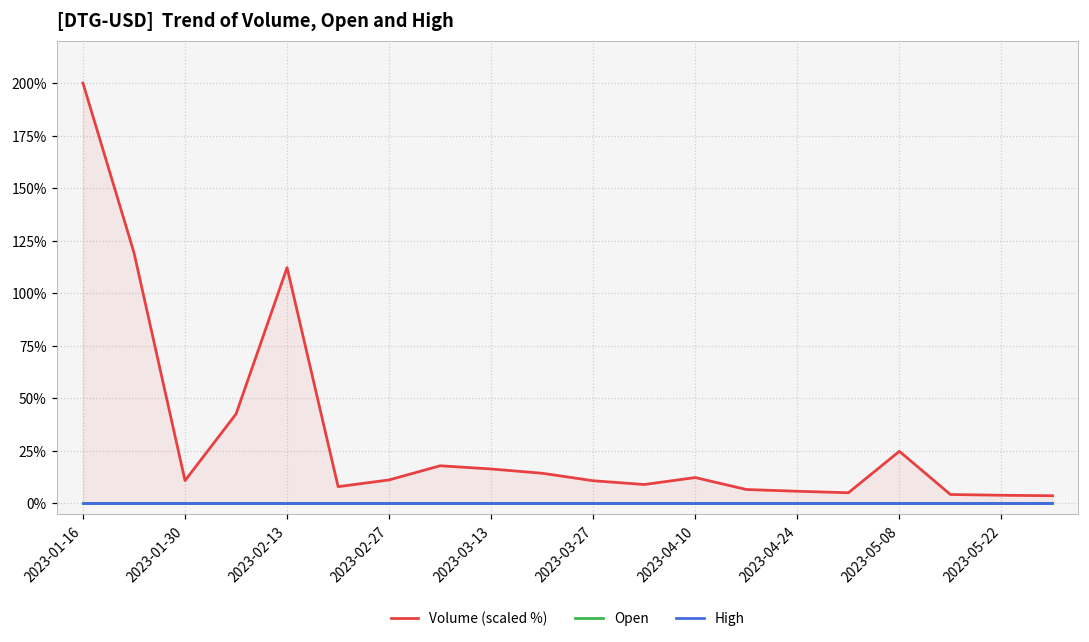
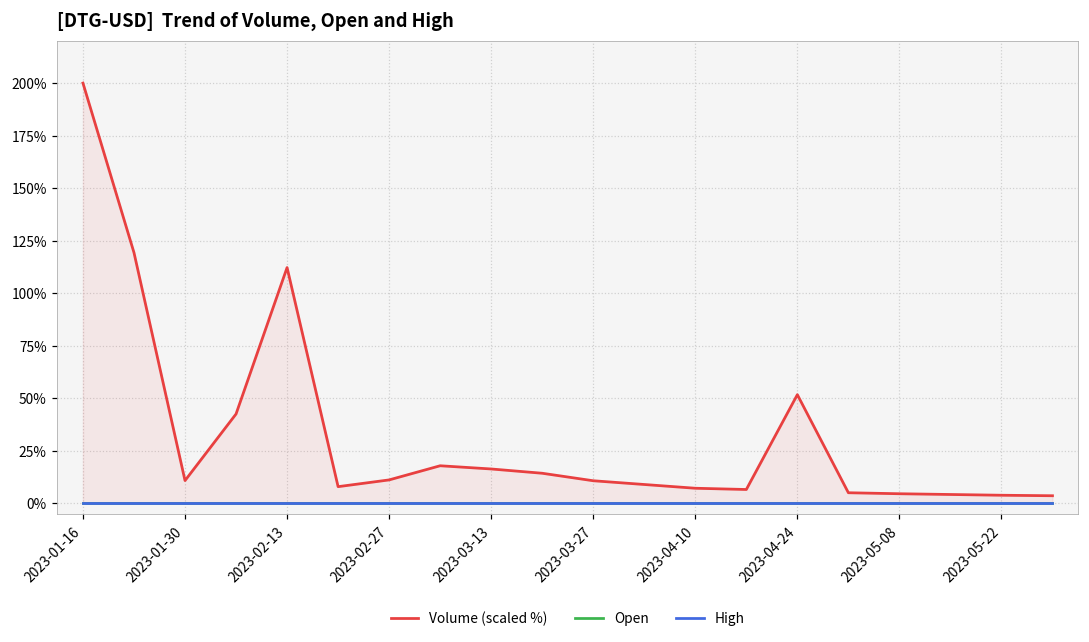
  {
    "Volume (scaled %)": {
      "2023-01-16": "200%",
      "2023-01-30": "11%",
      "2023-02-13": "112%",
      "2023-02-27": "11%",
      "2023-03-13": "16%",
      "2023-03-27": "11%",
-     "2023-04-10": "12%",
-     "2023-04-24": "6%",
-     "2023-05-08": "25%",
+     "2023-04-10": "7%",
+     "2023-04-24": "52%",
+     "2023-05-08": "5%",
      "2023-05-22": "4%"
    },
    "High": {
      "2023-01-16": "0%",
      "2023-01-30": "0%",
      "2023-02-13": "0%",
      "2023-02-27": "0%",
      "2023-03-13": "0%",
      "2023-03-27": "0%",
      "2023-04-10": "0%",
      "2023-04-24": "0%",
      "2023-05-08": "0%",
      "2023-05-22": "0%"
    }
  }
